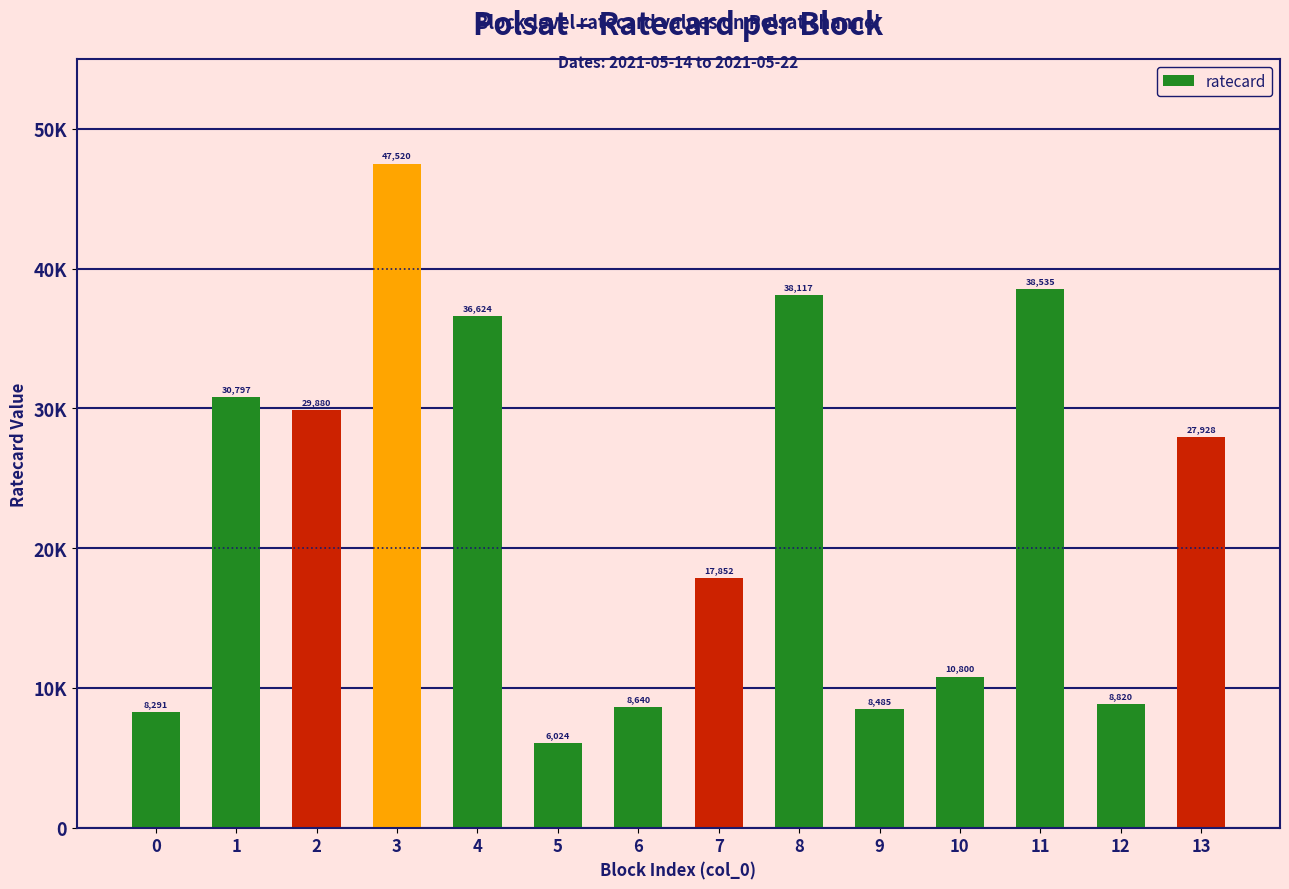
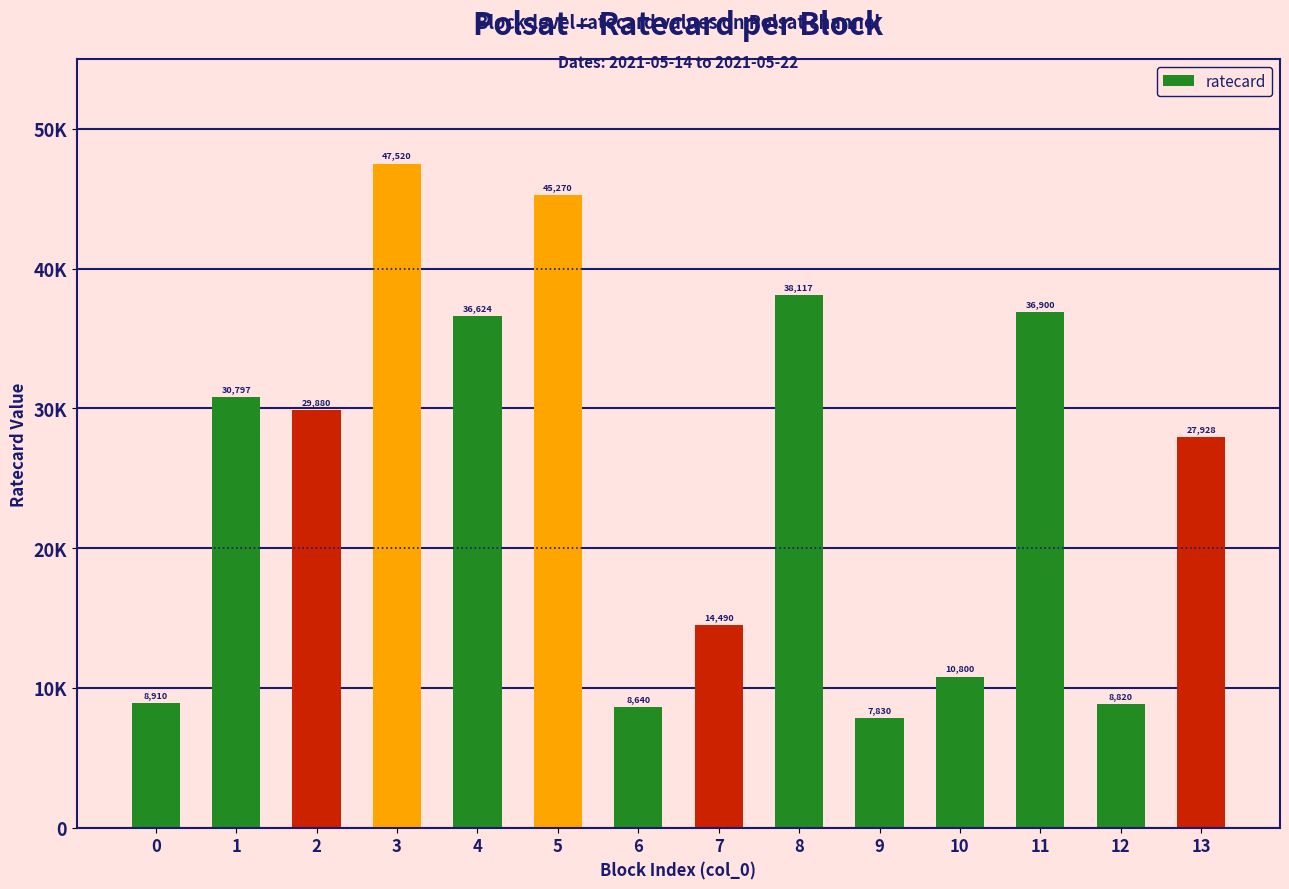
  {
-   "0": "8,291",
+   "0": "8,910",
    "1": "30,797",
    "2": "29,880",
    "3": "47,520",
    "4": "36,624",
-   "5": "6,024",
+   "5": "45,270",
    "6": "8,640",
-   "7": "17,852",
+   "7": "14,490",
    "8": "38,117",
-   "9": "8,485",
+   "9": "7,830",
    "10": "10,800",
-   "11": "38,535",
+   "11": "36,900",
    "12": "8,820",
    "13": "27,928"
  }
